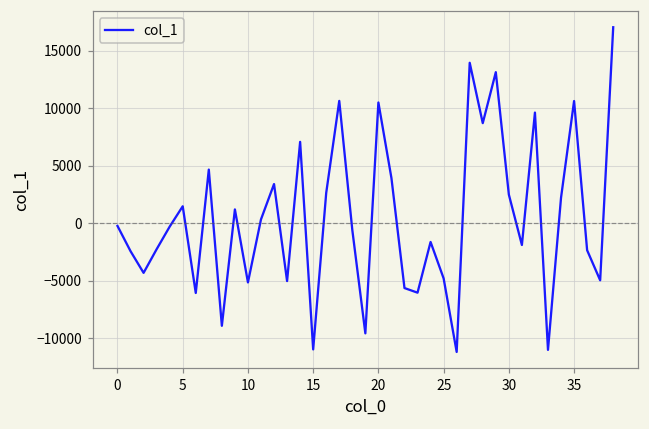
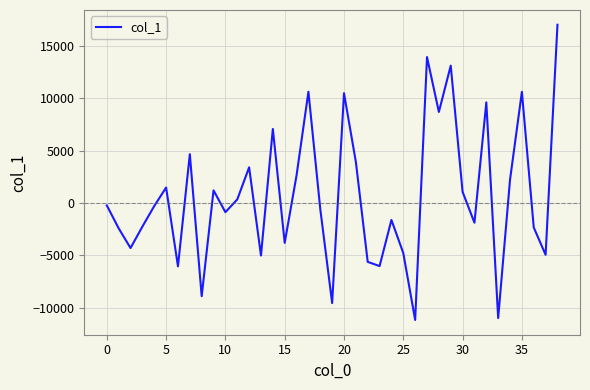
  {
    "0": -200,
    "5": 1500,
-   "10": -5100,
-   "15": -11000,
+   "10": -900,
+   "15": -3800,
    "20": 10500,
    "25": -4800,
-   "30": 2500,
+   "30": 1100,
    "35": 10600
  }
